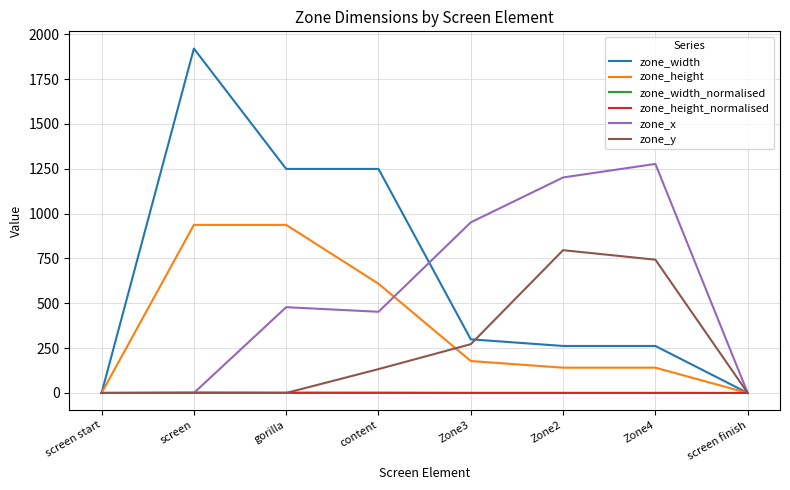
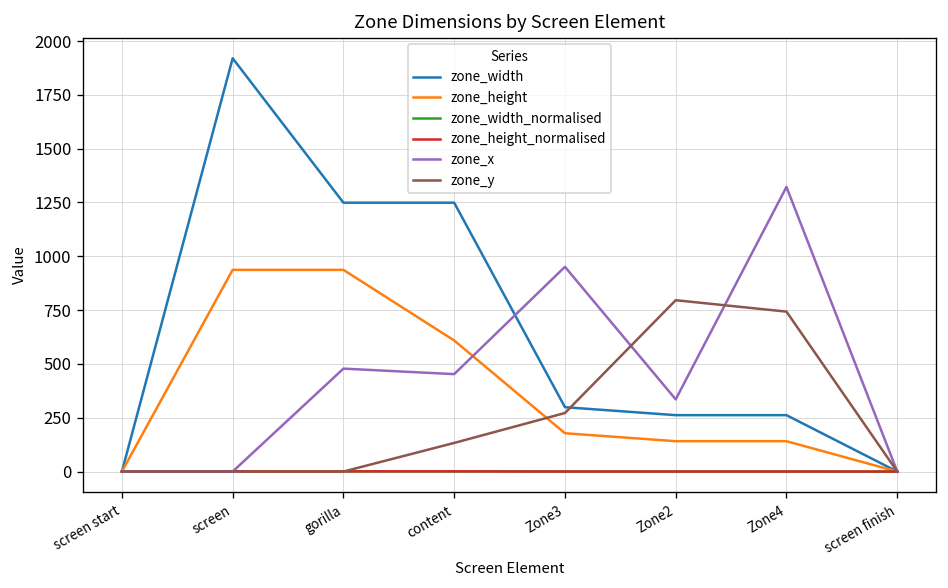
  {
    "zone_width": {
      "screen": 1920,
      "gorilla": 1250,
      "content": 1250,
      "Zone3": 300,
      "Zone2": 260,
      "Zone4": 260
    },
    "zone_height": {
      "screen": 940,
      "gorilla": 940,
      "content": 610,
      "Zone3": 180,
      "Zone2": 140,
      "Zone4": 140
    },
    "zone_height_normalised": {
      "content": 0,
      "Zone3": 0,
      "Zone2": 0,
      "Zone4": 0
    },
    "zone_x": {
      "gorilla": 480,
      "content": 450,
      "Zone3": 950,
-     "Zone2": 1200,
-     "Zone4": 1280
+     "Zone2": 340,
+     "Zone4": 1320
    },
    "zone_y": {
      "content": 130,
      "Zone3": 270,
      "Zone2": 800,
      "Zone4": 740
    }
  }
